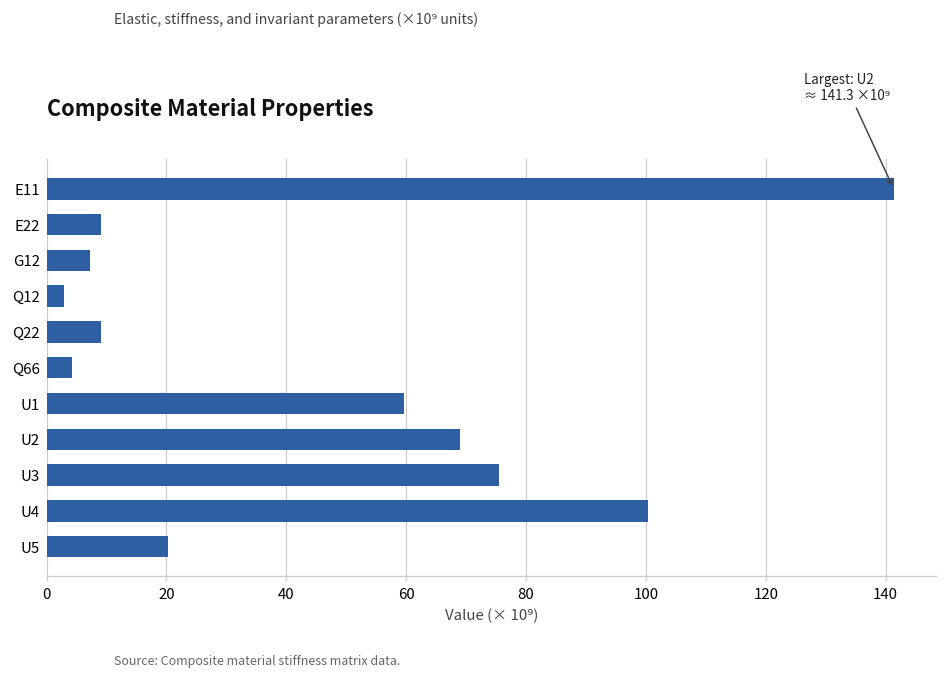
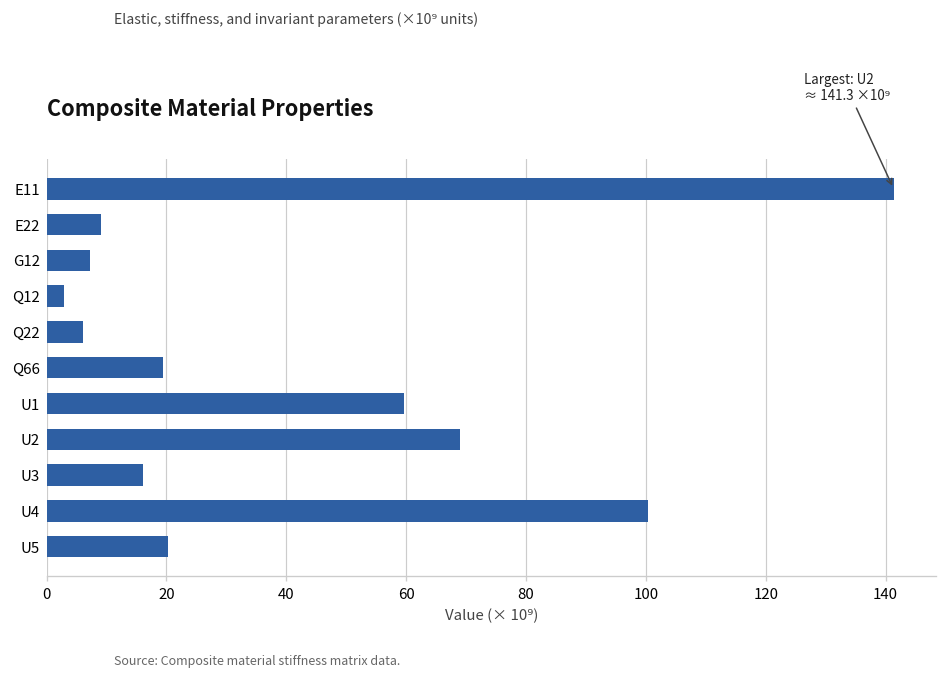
  {
    "E22": 9,
    "G12": 7,
    "Q12": 3,
-   "Q22": 9,
-   "Q66": 4,
+   "Q22": 6,
+   "Q66": 20,
    "U1": 60,
    "U2": 69,
-   "U3": 75,
+   "U3": 16,
    "U4": 100,
    "U5": 20
  }
